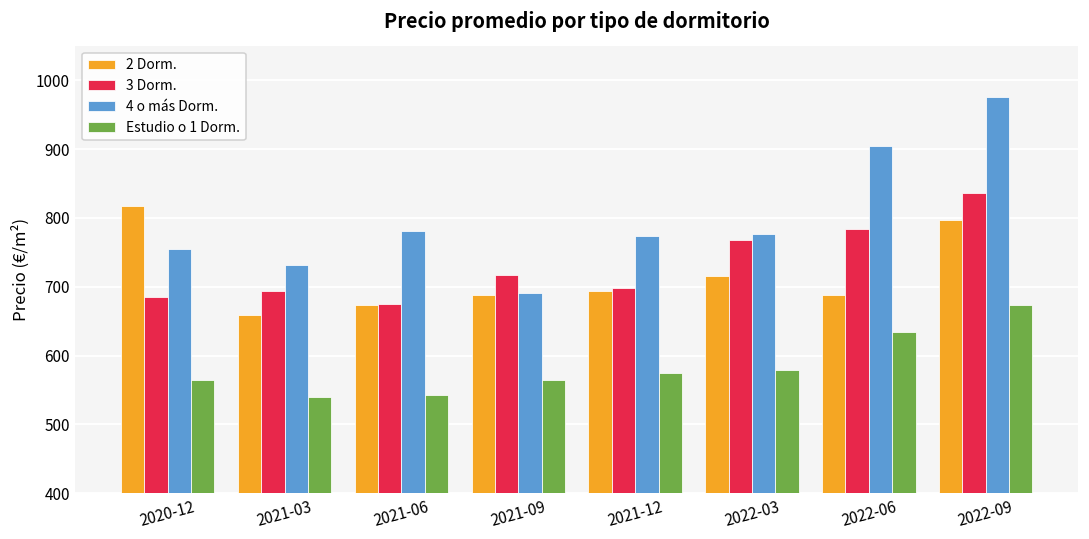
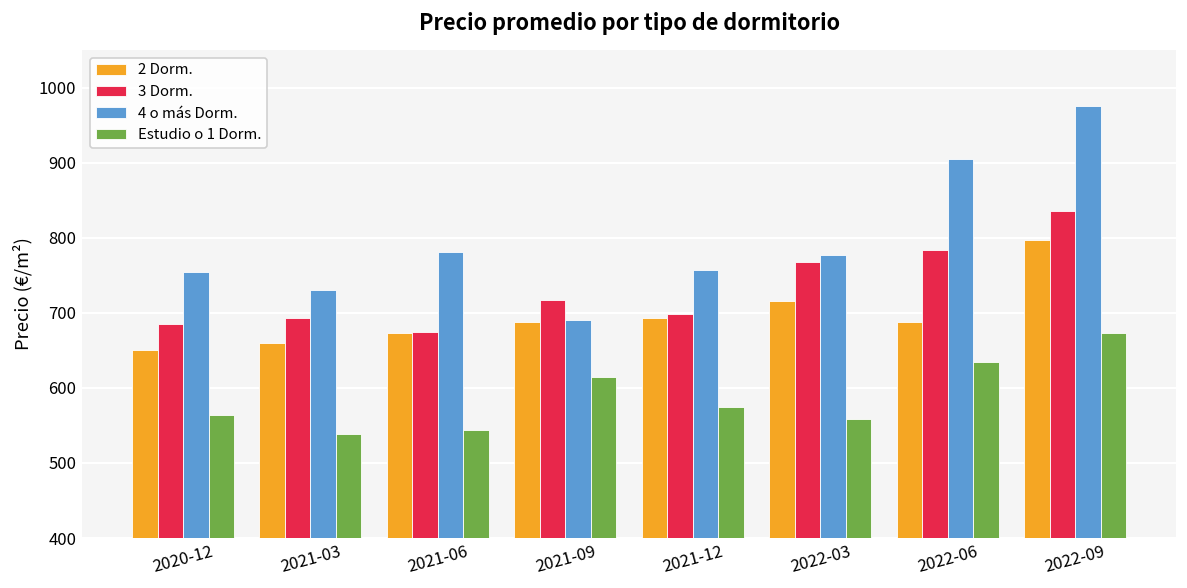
  {
    "2 Dorm.": {
-     "2020-12": 820,
+     "2020-12": 650,
      "2021-03": 660,
      "2021-06": 670,
      "2021-09": 690,
      "2021-12": 690,
      "2022-03": 720,
      "2022-06": 690,
      "2022-09": 800
    },
    "3 Dorm.": {
      "2020-12": 690,
      "2021-03": 690,
      "2021-06": 680,
      "2021-09": 720,
      "2021-12": 700,
      "2022-03": 770,
      "2022-06": 780,
      "2022-09": 840
    },
    "4 o más Dorm.": {
      "2020-12": 750,
      "2021-03": 730,
      "2021-06": 780,
      "2021-09": 690,
-     "2021-12": 770,
+     "2021-12": 760,
      "2022-03": 780,
      "2022-06": 900,
      "2022-09": 980
    },
    "Estudio o 1 Dorm.": {
      "2020-12": 560,
      "2021-03": 540,
      "2021-06": 540,
-     "2021-09": 560,
+     "2021-09": 610,
      "2021-12": 570,
-     "2022-03": 580,
+     "2022-03": 560,
      "2022-06": 630,
      "2022-09": 670
    }
  }
